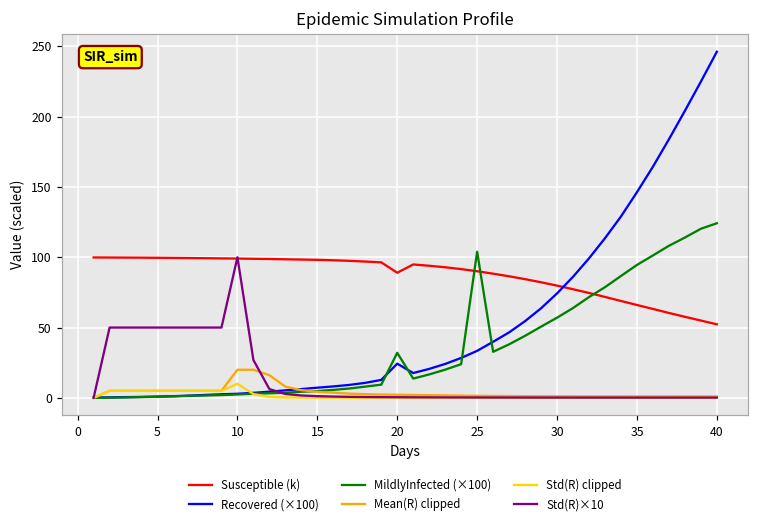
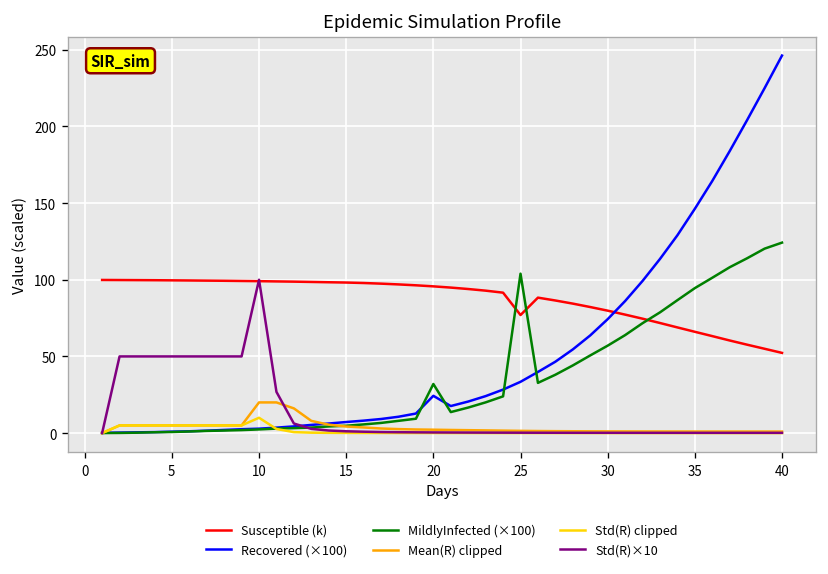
  {
    "Susceptible (k)": {
      "5": 100,
      "15": 98,
-     "20": 89,
-     "25": 90,
+     "20": 96,
+     "25": 77,
      "30": 80,
      "35": 66,
      "40": 52
    },
    "Recovered (×100)": {
      "15": 7,
      "20": 24,
      "25": 33,
      "30": 74,
      "35": 146,
      "40": 246
    },
    "MildlyInfected (×100)": {
      "20": 32,
      "25": 104,
      "30": 57,
      "35": 95,
      "40": 124
    },
    "Std(R)×10": {
      "5": 50
    }
  }
